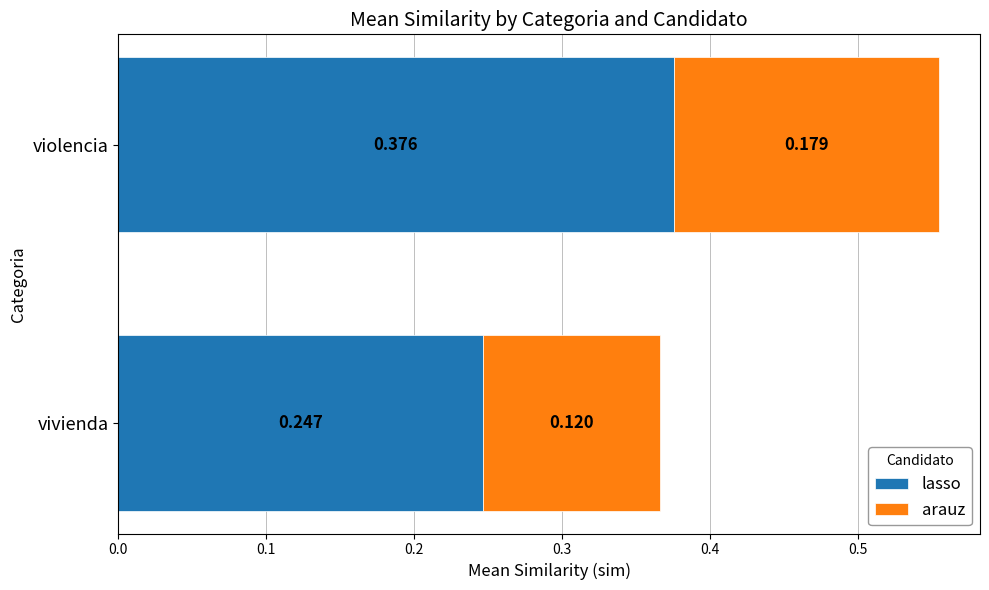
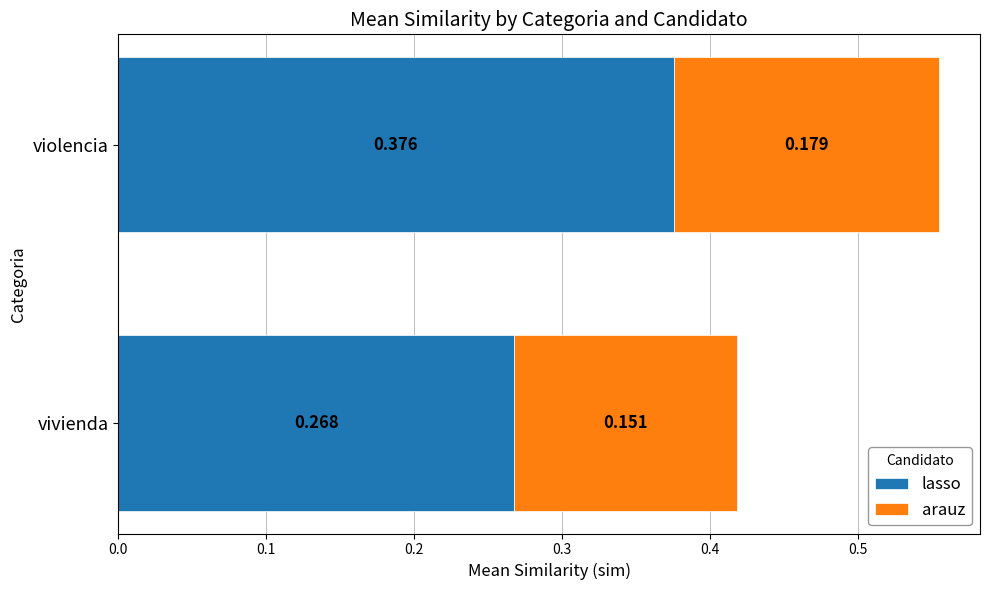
  {
    "lasso": {
      "violencia": 0.376,
-     "vivienda": 0.247
+     "vivienda": 0.268
    },
    "arauz": {
      "violencia": 0.179,
-     "vivienda": 0.120
+     "vivienda": 0.151
    }
  }
